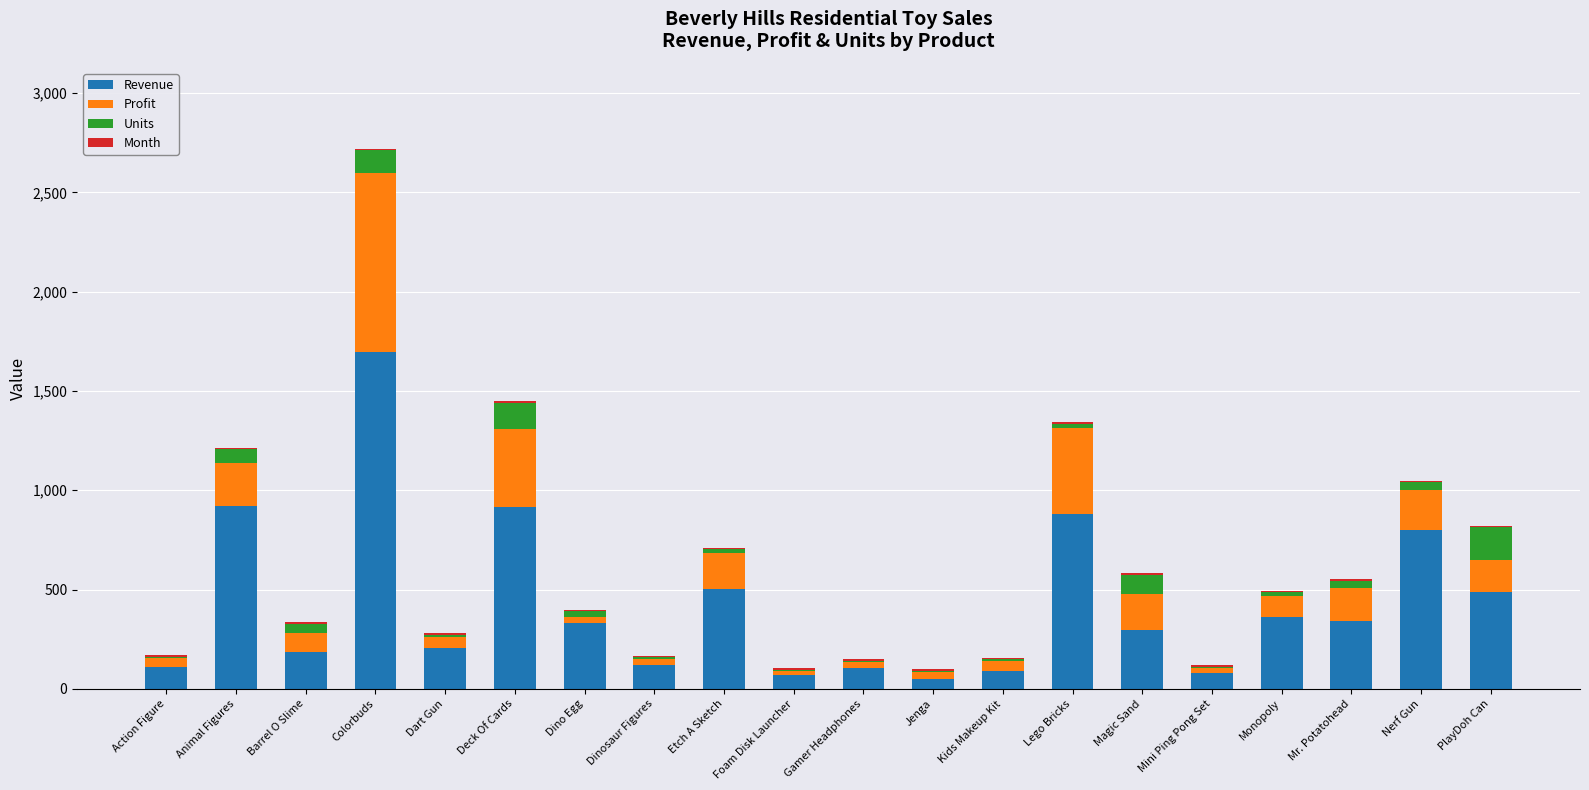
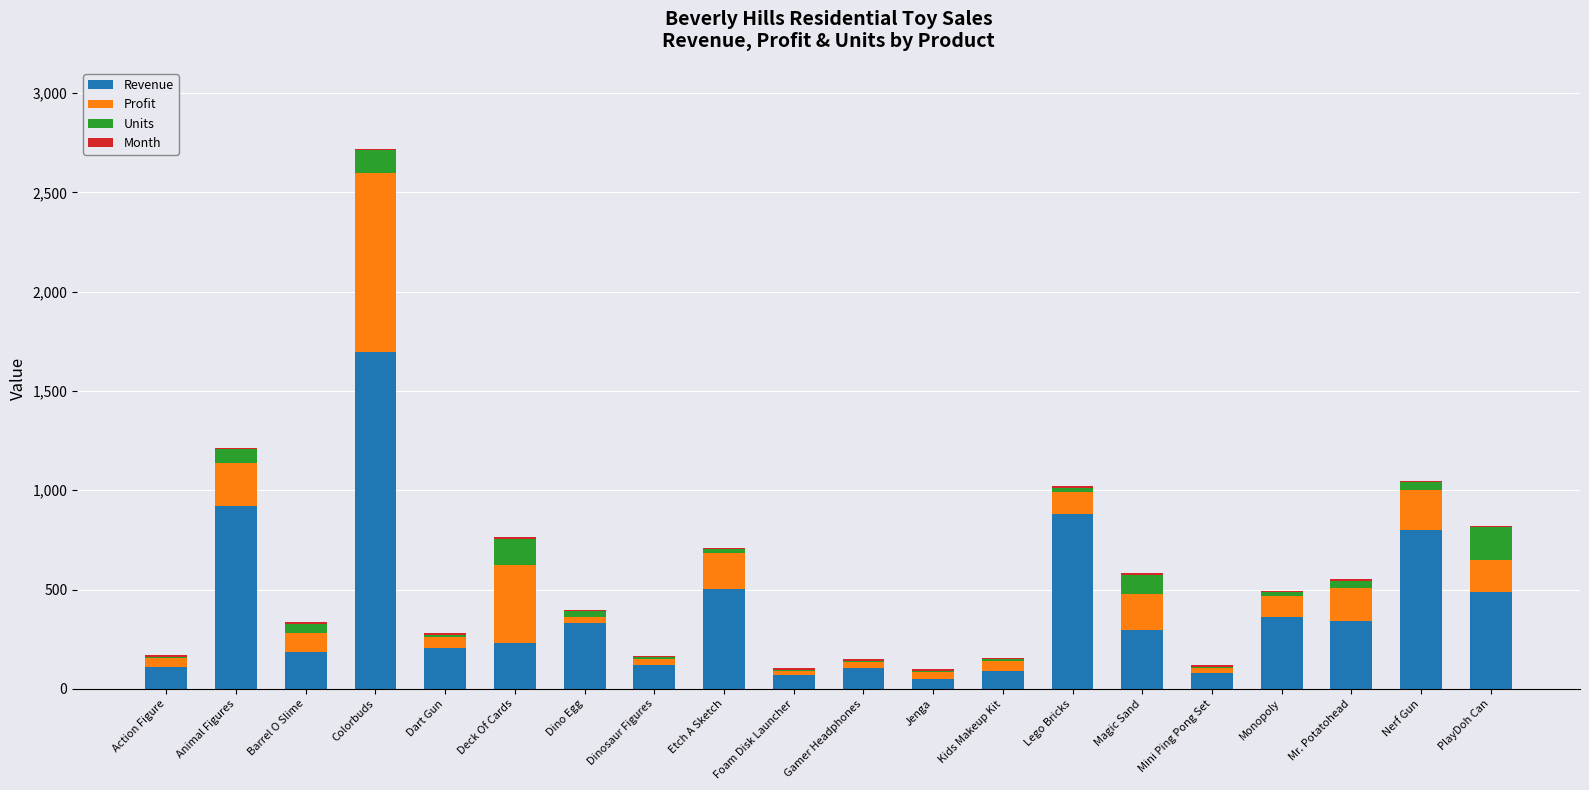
  {
    "Revenue": {
      "Action Figure": "110",
      "Animal Figures": "920",
      "Barrel O Slime": "190",
      "Colorbuds": "1,690",
      "Dart Gun": "210",
-     "Deck Of Cards": "920",
+     "Deck Of Cards": "230",
      "Dino Egg": "330",
      "Dinosaur Figures": "120",
      "Etch A Sketch": "500",
      "Foam Disk Launcher": "70",
      "Gamer Headphones": "100",
      "Jenga": "50",
      "Kids Makeup Kit": "90",
      "Lego Bricks": "880",
      "Magic Sand": "290",
      "Mini Ping Pong Set": "80",
      "Monopoly": "360",
      "Mr. Potatohead": "340",
      "Nerf Gun": "800",
      "PlayDoh Can": "490"
    },
    "Profit": {
      "Action Figure": "40",
      "Animal Figures": "210",
      "Barrel O Slime": "90",
      "Colorbuds": "900",
      "Dart Gun": "50",
      "Deck Of Cards": "390",
      "Dino Egg": "30",
      "Dinosaur Figures": "30",
      "Etch A Sketch": "180",
      "Foam Disk Launcher": "20",
      "Gamer Headphones": "30",
      "Jenga": "40",
      "Kids Makeup Kit": "50",
-     "Lego Bricks": "430",
+     "Lego Bricks": "110",
      "Magic Sand": "190",
      "Mini Ping Pong Set": "20",
      "Monopoly": "110",
      "Mr. Potatohead": "170",
      "Nerf Gun": "200",
      "PlayDoh Can": "160"
    },
    "Units": {
      "Animal Figures": "70",
      "Barrel O Slime": "50",
      "Colorbuds": "110",
      "Dart Gun": "10",
      "Deck Of Cards": "130",
      "Dino Egg": "30",
      "Etch A Sketch": "20",
      "Lego Bricks": "20",
      "Magic Sand": "90",
      "Monopoly": "20",
      "Mr. Potatohead": "30",
      "Nerf Gun": "40",
      "PlayDoh Can": "160"
    }
  }
